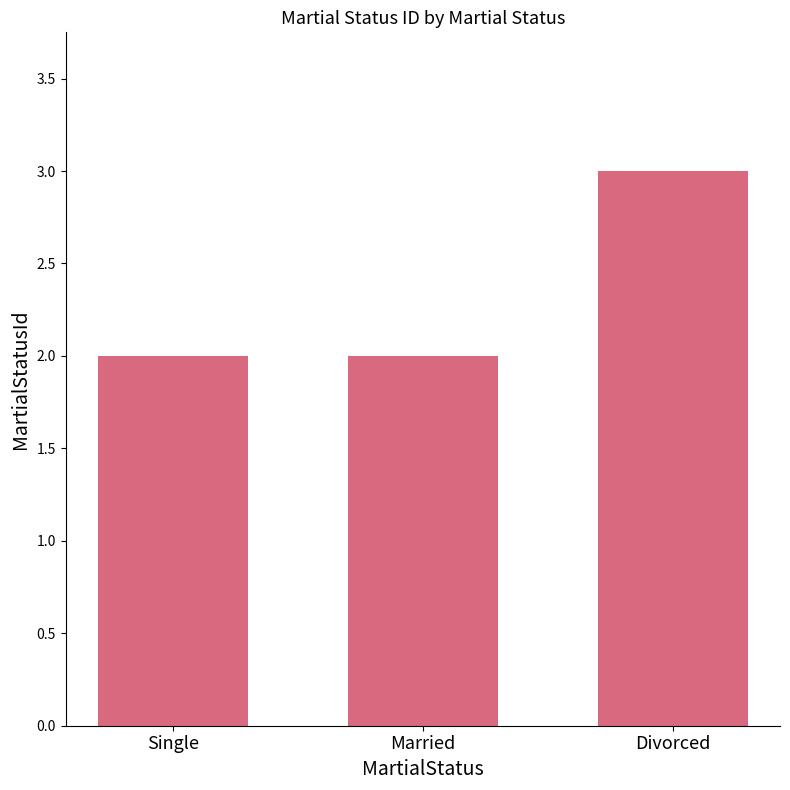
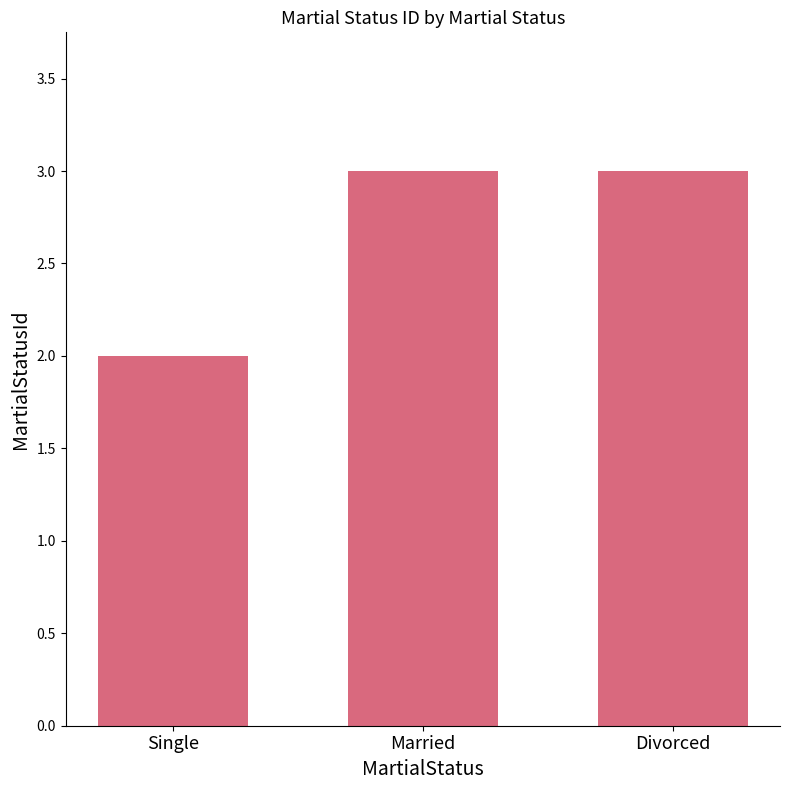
  {
    "Single": 2,
-   "Married": 2,
+   "Married": 3,
    "Divorced": 3
  }
